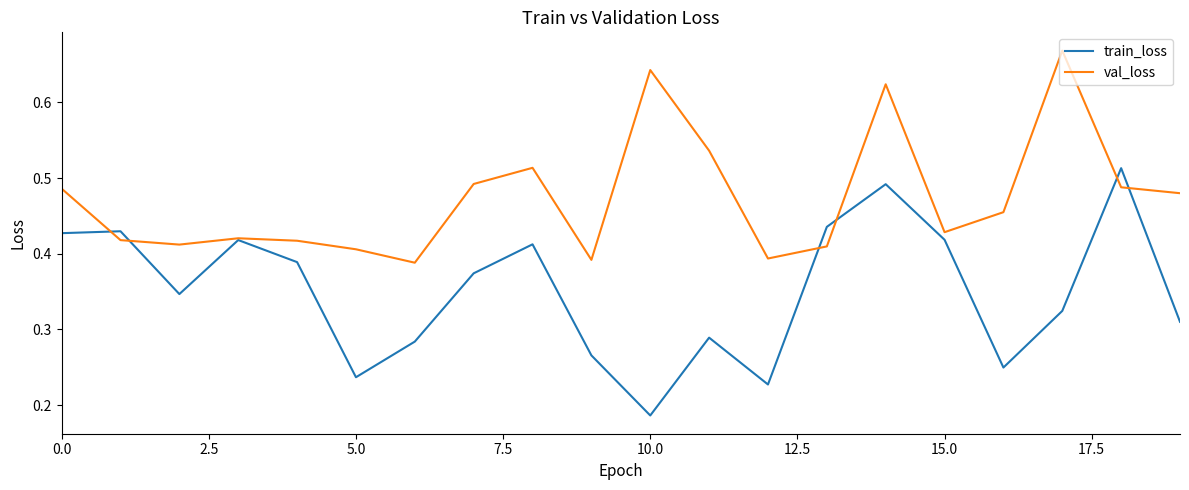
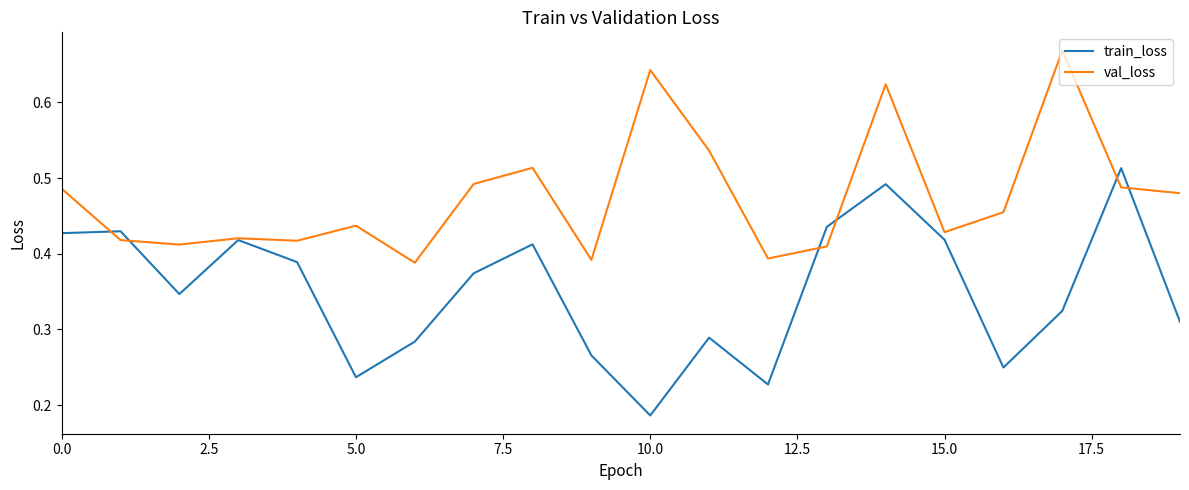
  {
    "train_loss": {
      "0.0": 0.43,
      "5.0": 0.24,
      "10.0": 0.19,
      "15.0": 0.42
    },
    "val_loss": {
      "0.0": 0.49,
-     "5.0": 0.41,
+     "5.0": 0.44,
      "10.0": 0.64,
      "15.0": 0.43
    }
  }
